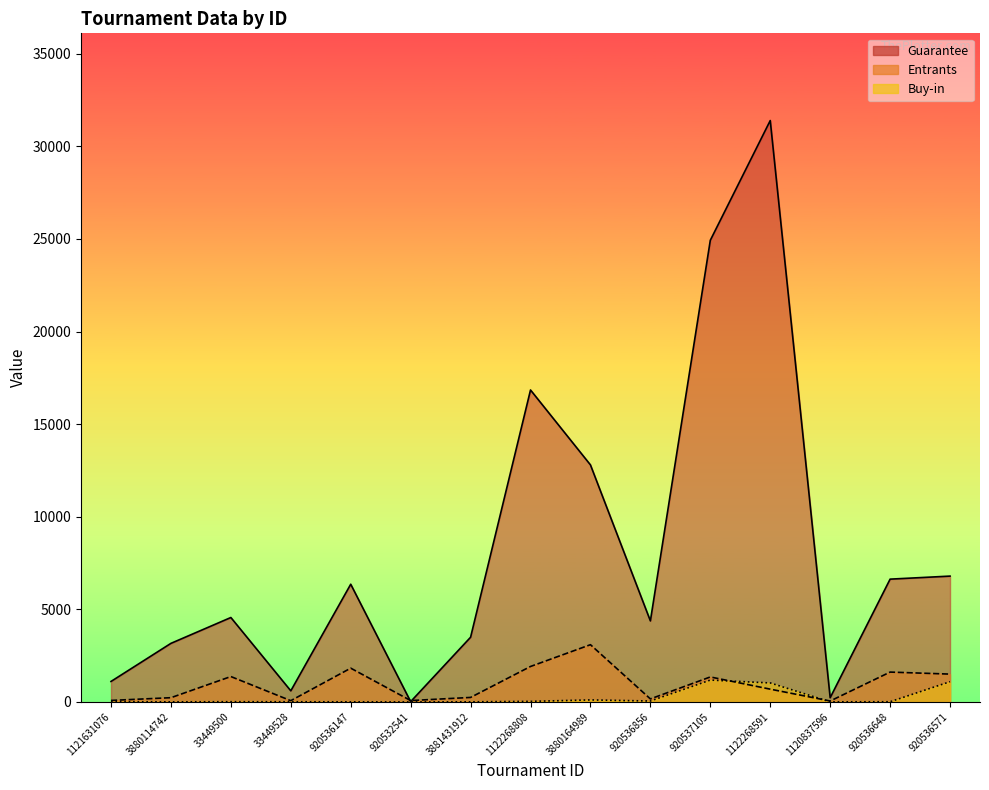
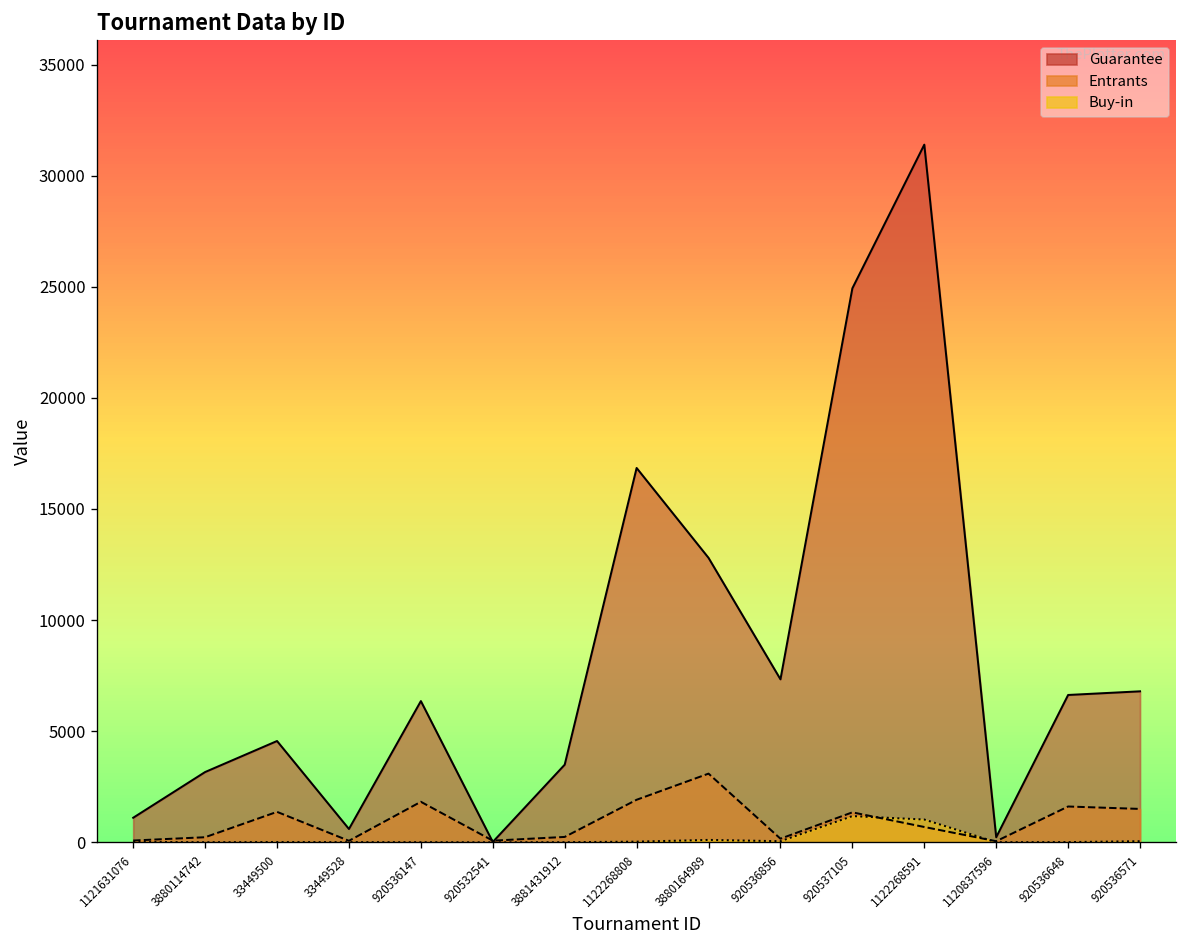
  {
    "Guarantee": {
      "1121631076": 1100,
      "3880114742": 3200,
      "33449500": 4600,
      "33449528": 600,
      "920536147": 6400,
      "3881431912": 3500,
      "1122268808": 16800,
      "3880164989": 12800,
-     "920536856": 4400,
+     "920536856": 7300,
      "920537105": 24900,
      "1122268591": 31400,
      "1120837596": 200,
      "920536648": 6600,
      "920536571": 6800
    },
    "Entrants": {
      "3880114742": 200,
      "33449500": 1400,
      "920536147": 1800,
      "3881431912": 200,
      "1122268808": 1900,
      "3880164989": 3100,
      "920537105": 1300,
      "1122268591": 700,
      "920536648": 1600,
      "920536571": 1500
    },
    "Buy-in": {
      "3880114742": 0,
      "33449500": 0,
      "920536147": 0,
      "3881431912": 0,
      "1122268808": 0,
      "3880164989": 100,
      "920537105": 1200,
      "1122268591": 1000,
      "920536648": 0,
-     "920536571": 1100
+     "920536571": 100
    }
  }
